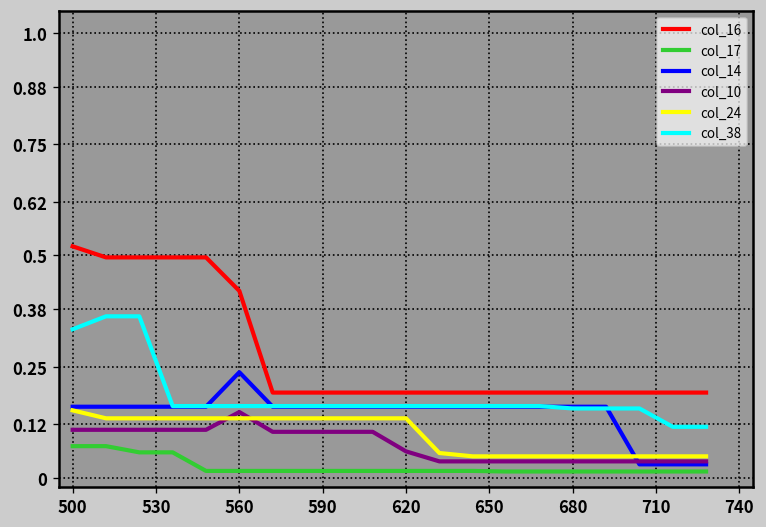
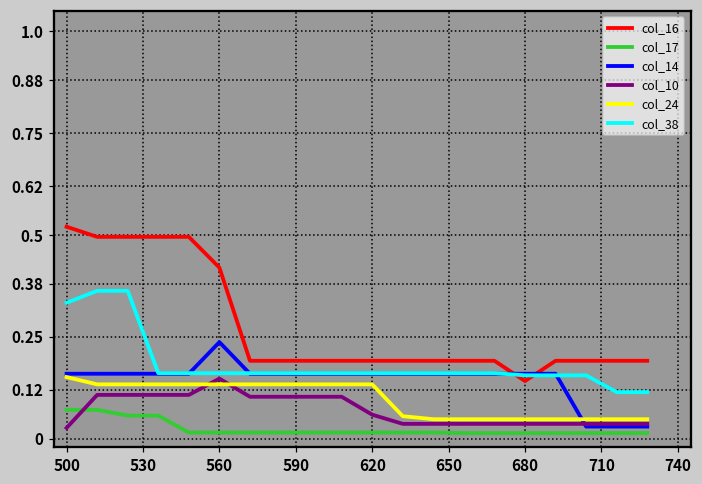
  {
    "col_16": {
      "500": 0.52,
      "560": 0.42,
      "620": 0.19,
-     "680": 0.19
+     "680": 0.14
    },
    "col_17": {
      "500": 0.07,
      "560": 0.02,
      "620": 0.02,
      "680": 0.01
    },
    "col_14": {
      "500": 0.16,
      "560": 0.24
    },
    "col_10": {
-     "500": 0.11,
+     "500": 0.03,
      "560": 0.15,
      "620": 0.06,
      "680": 0.04
    },
    "col_24": {
      "500": 0.15,
      "560": 0.13,
      "620": 0.13,
      "680": 0.05
    },
    "col_38": {
      "500": 0.33,
      "560": 0.16
    }
  }
